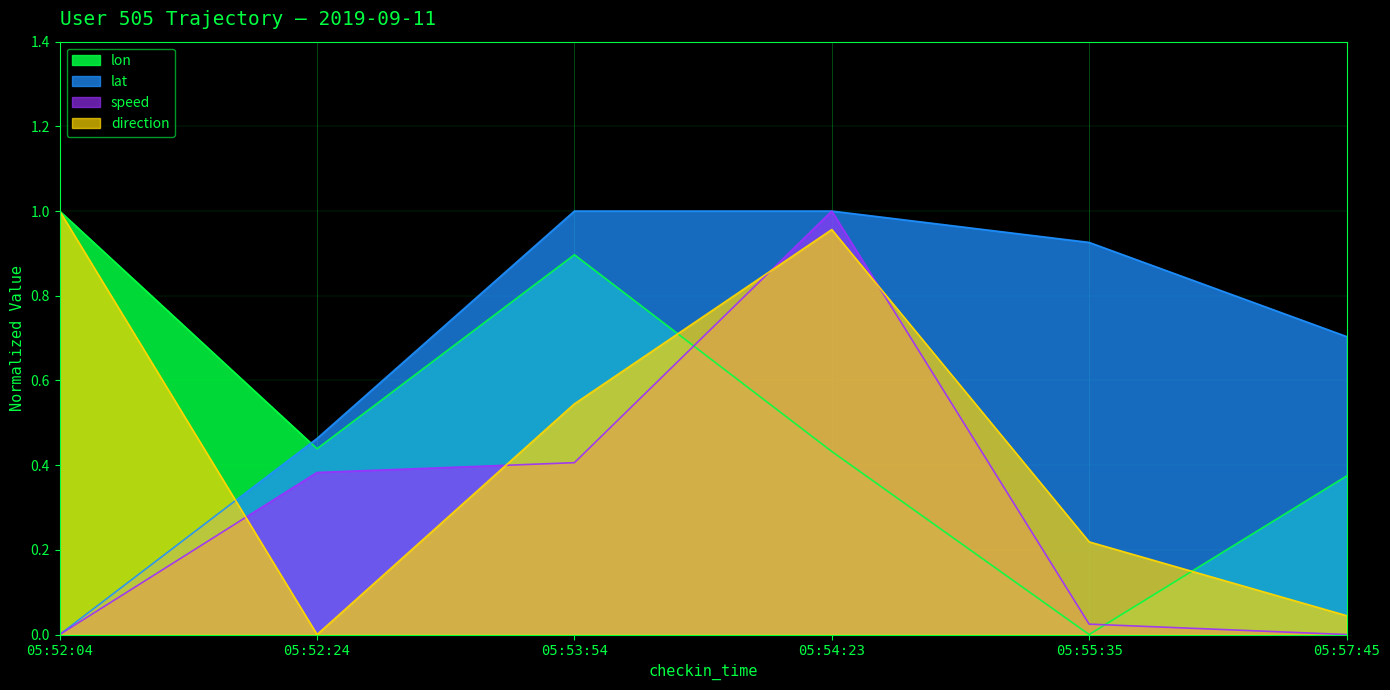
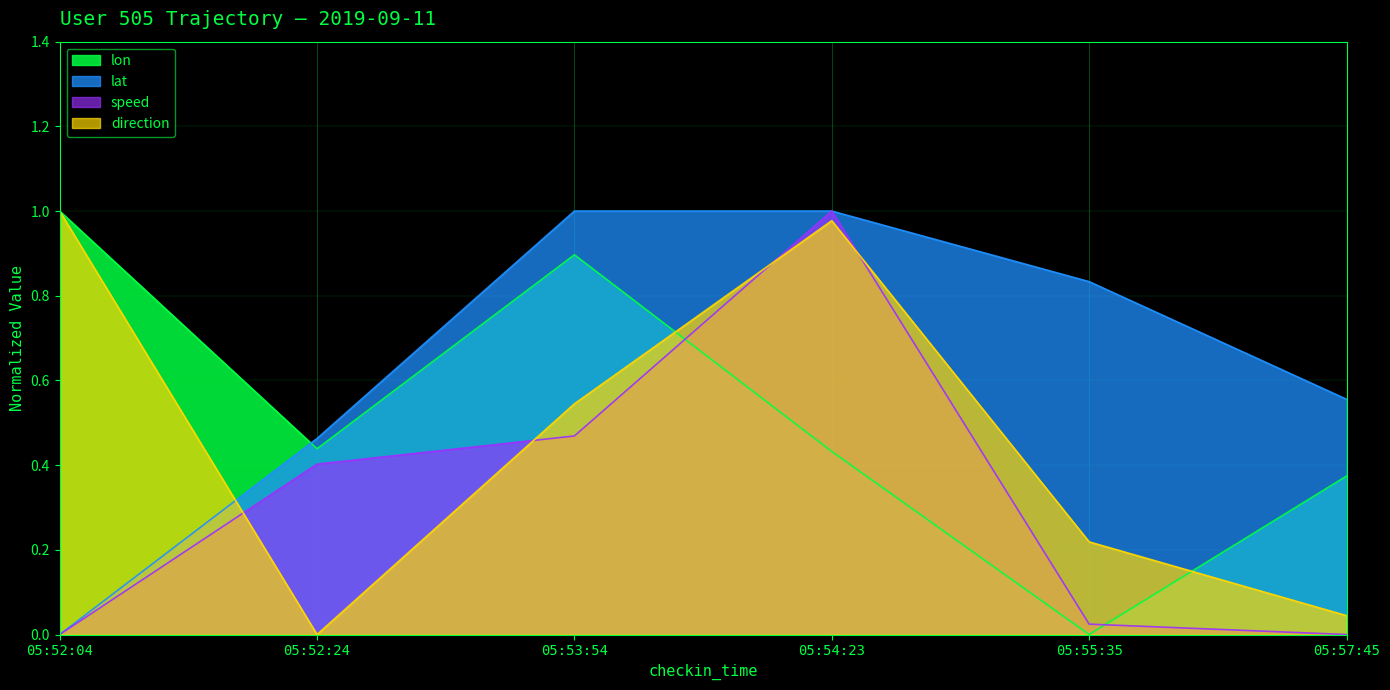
  {
    "lon": {
      "05:52:24": 0.44,
      "05:53:54": 0.90,
      "05:54:23": 0.43,
      "05:55:35": 0.00,
      "05:57:45": 0.37
    },
    "lat": {
      "05:52:24": 0.46,
      "05:53:54": 1.00,
-     "05:55:35": 0.93,
-     "05:57:45": 0.70
+     "05:55:35": 0.83,
+     "05:57:45": 0.56
    },
    "speed": {
-     "05:52:24": 0.38,
-     "05:53:54": 0.41,
+     "05:52:24": 0.40,
+     "05:53:54": 0.47,
      "05:55:35": 0.02,
      "05:57:45": 0.00
    },
    "direction": {
      "05:52:24": 0.00,
      "05:53:54": 0.54,
-     "05:54:23": 0.96,
+     "05:54:23": 0.98,
      "05:55:35": 0.22,
      "05:57:45": 0.04
    }
  }
